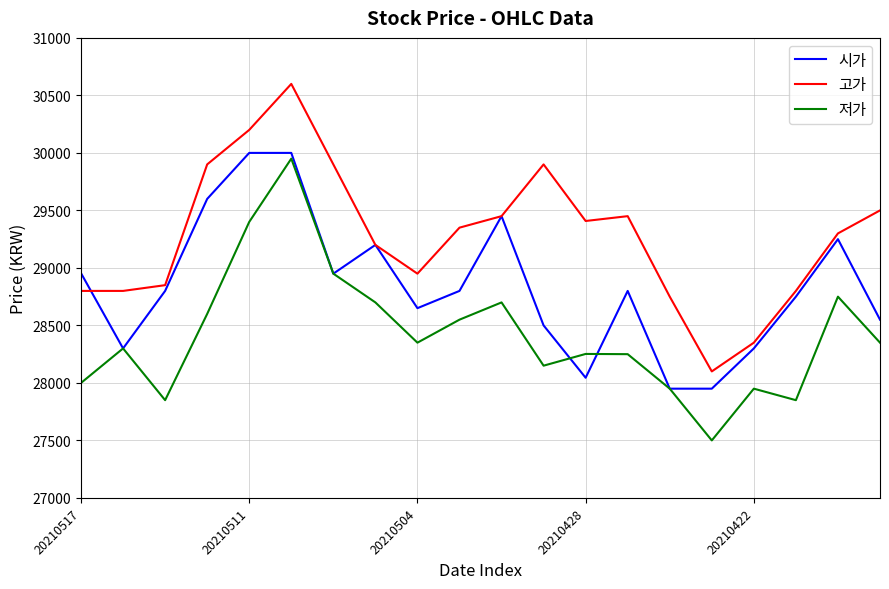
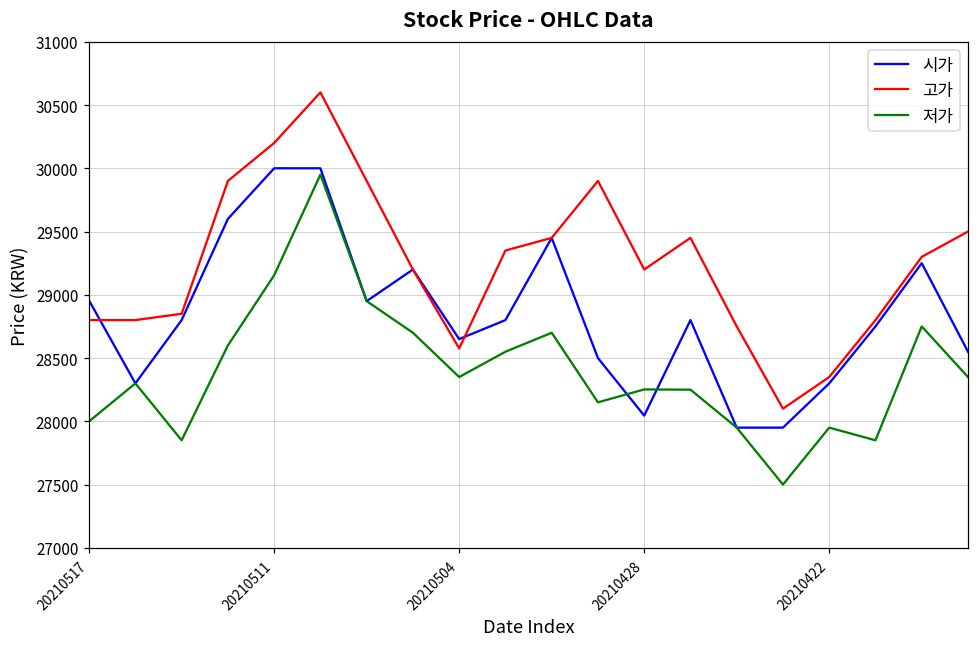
  {
    "시가": {
      "20210517": 28950,
      "20210511": 30000,
      "20210504": 28650,
      "20210428": 28050,
      "20210422": 28300
    },
    "고가": {
      "20210517": 28800,
      "20210511": 30200,
-     "20210504": 28950,
-     "20210428": 29410,
+     "20210504": 28580,
+     "20210428": 29200,
      "20210422": 28350
    },
    "저가": {
      "20210517": 28000,
-     "20210511": 29400,
+     "20210511": 29150,
      "20210504": 28350,
      "20210428": 28250,
      "20210422": 27950
    }
  }
